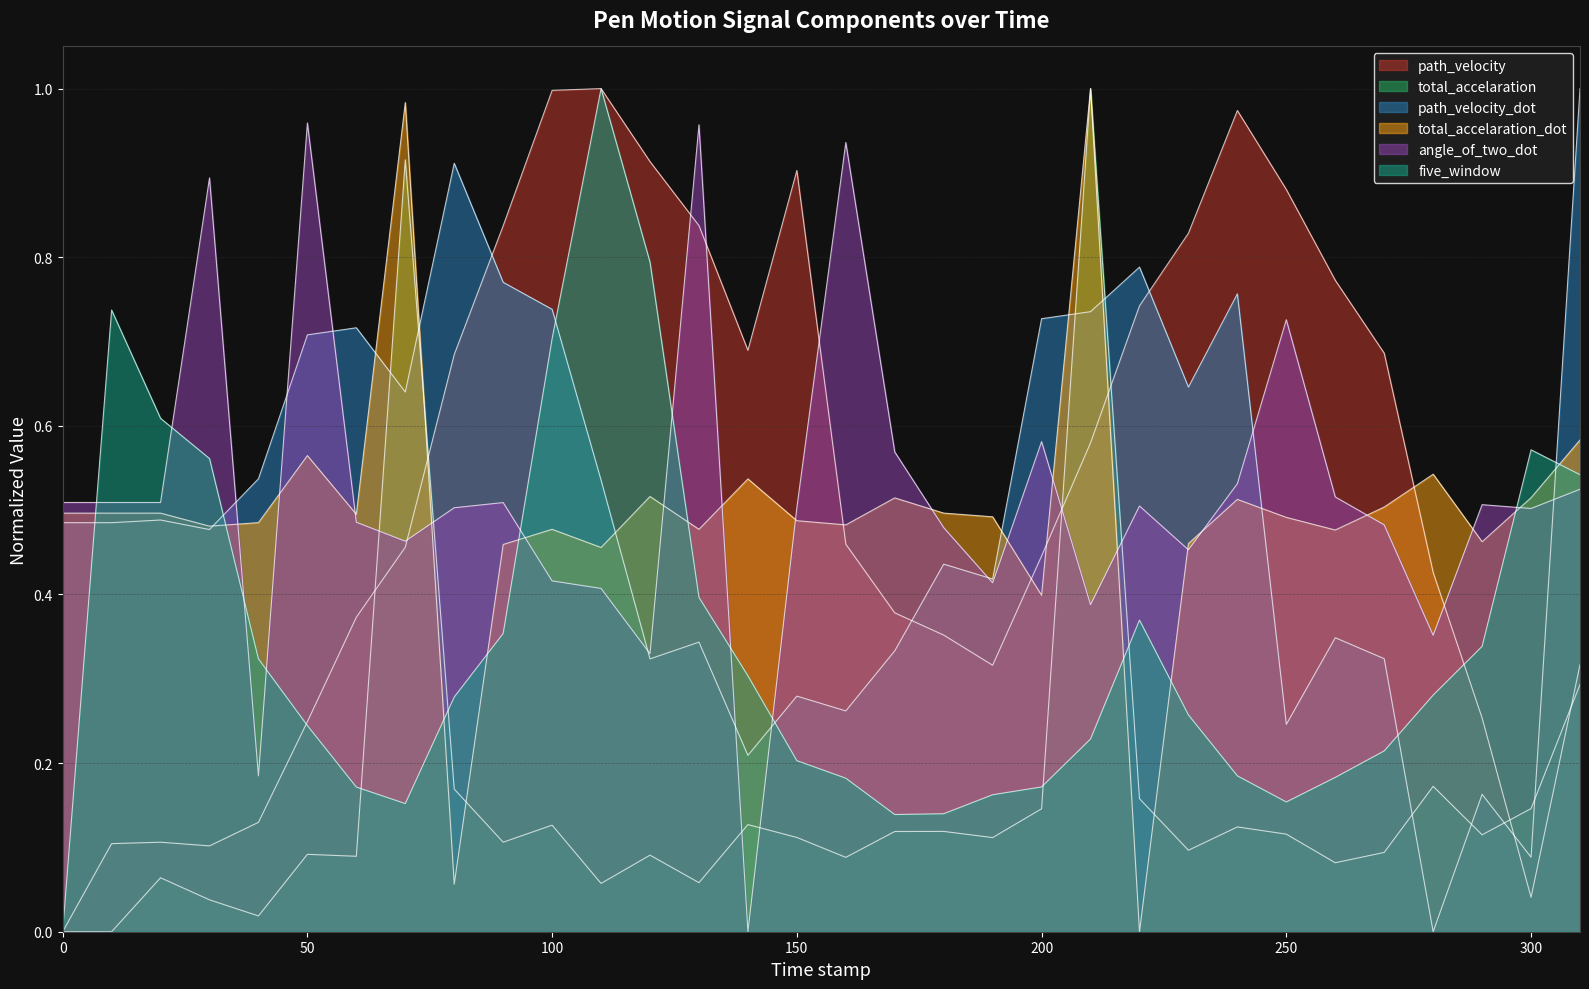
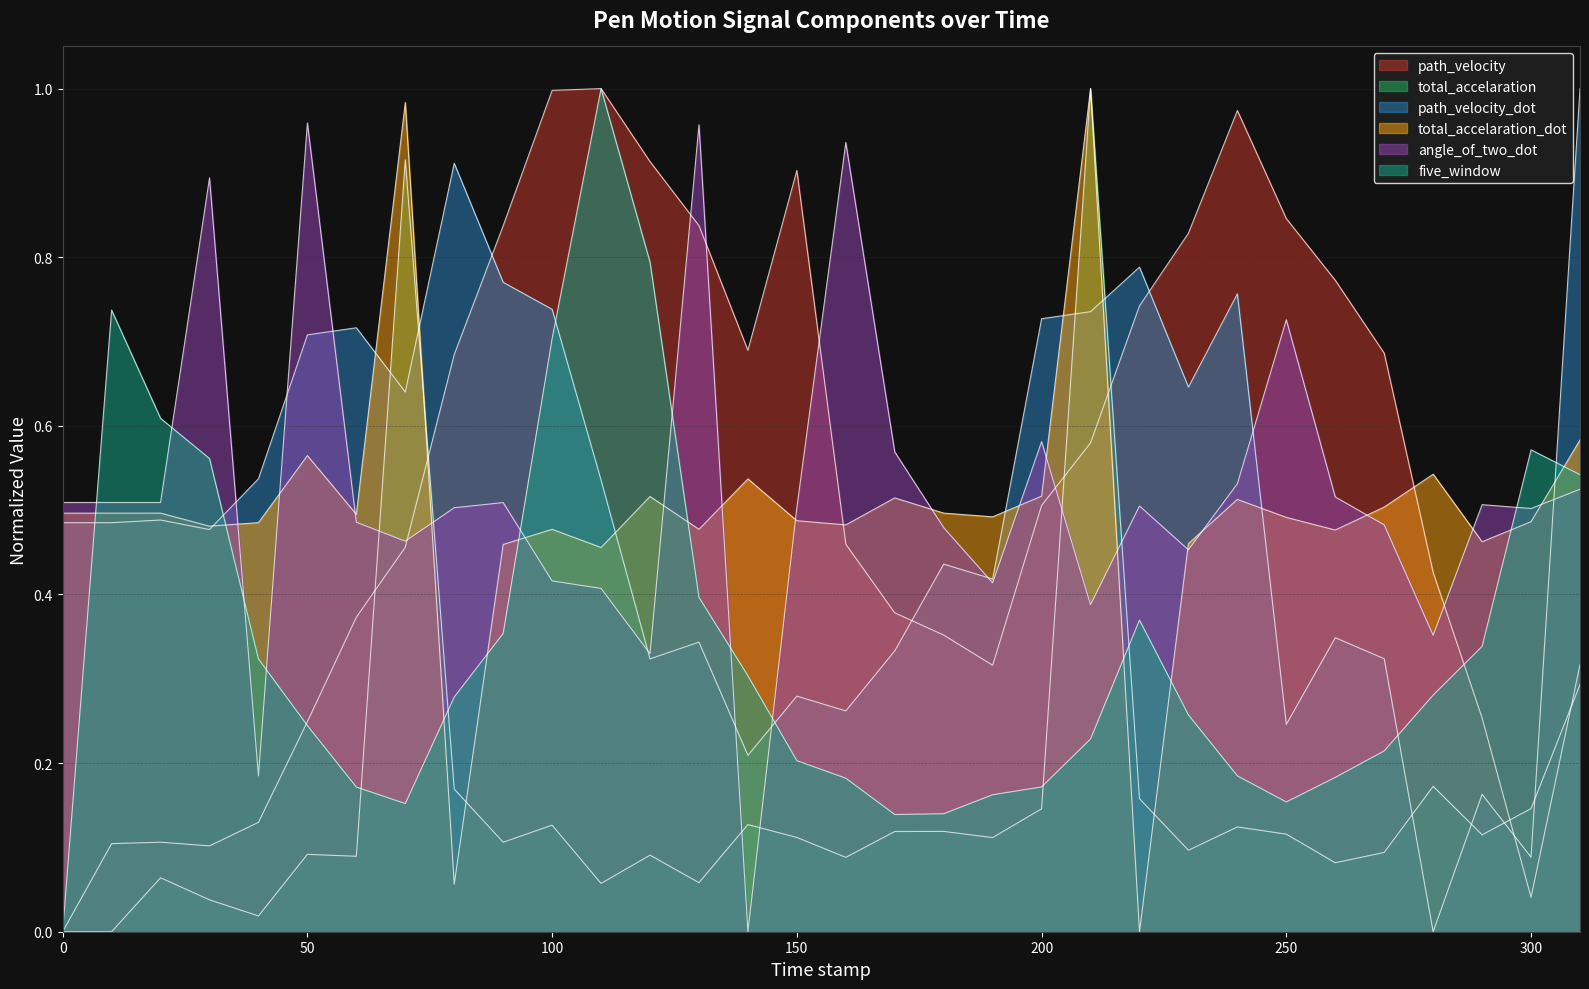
  {
    "path_velocity": {
      "50": 0.25,
      "100": 1.00,
      "150": 0.90,
-     "200": 0.45,
-     "250": 0.88,
+     "200": 0.51,
+     "250": 0.85,
      "300": 0.04
    },
    "total_accelaration_dot": {
      "0": 0.50,
      "50": 0.56,
      "100": 0.48,
      "150": 0.49,
-     "200": 0.40,
+     "200": 0.52,
      "250": 0.49,
-     "300": 0.51
+     "300": 0.49
    },
    "angle_of_two_dot": {
      "0": 0.51,
      "50": 0.96,
      "100": 0.42,
      "150": 0.50,
      "200": 0.58,
      "250": 0.73,
      "300": 0.50
    }
  }
